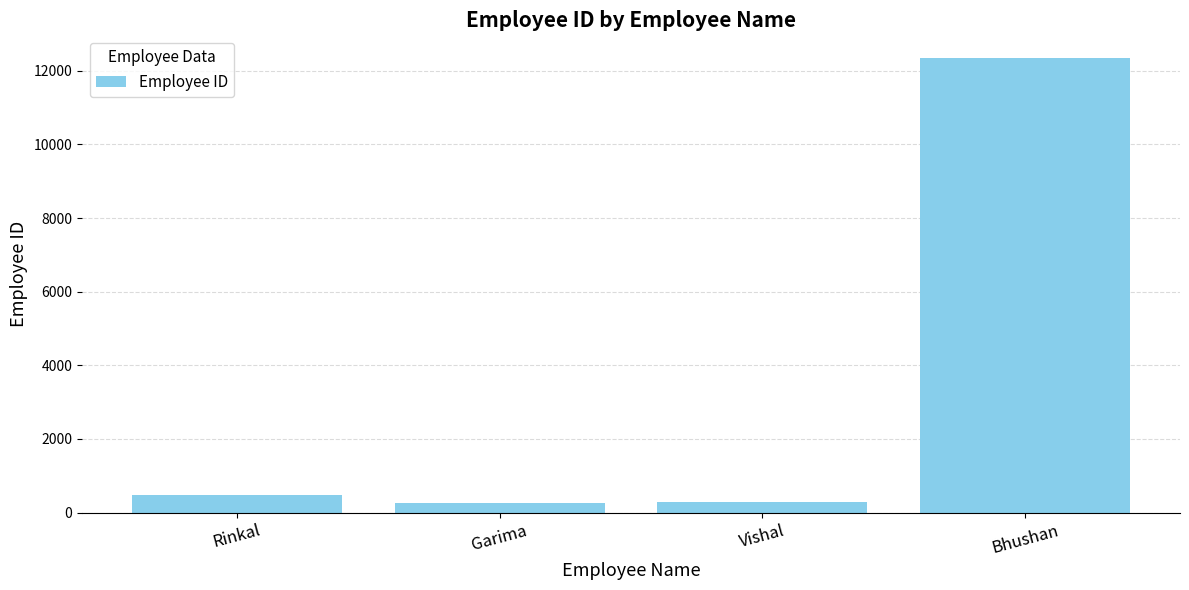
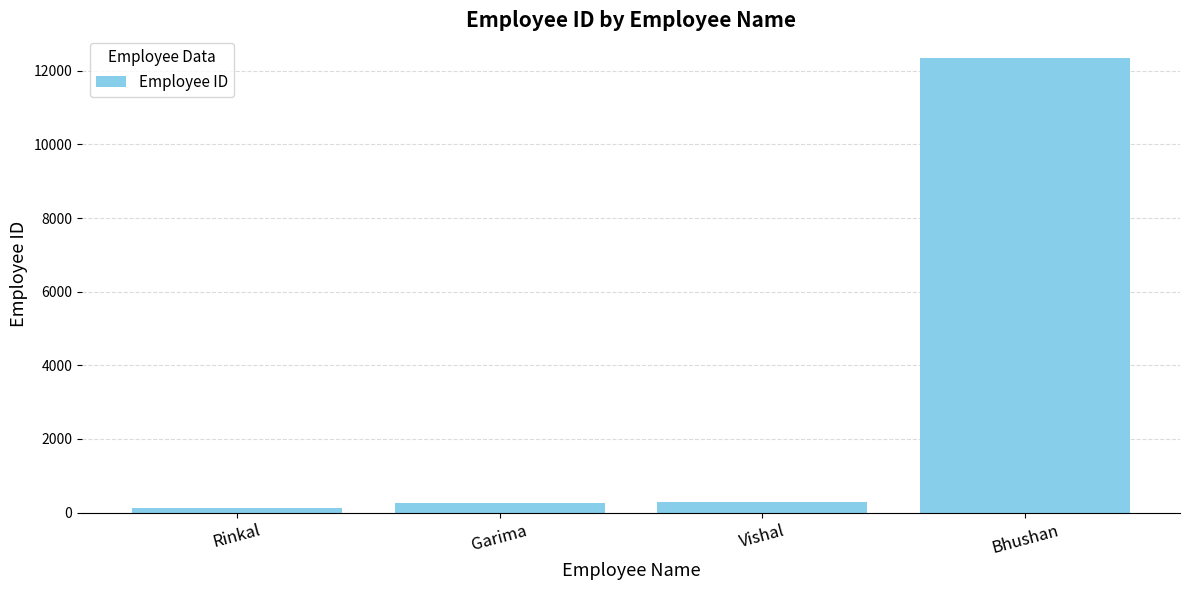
  {
-   "Rinkal": 500,
+   "Rinkal": 100,
    "Garima": 300,
    "Vishal": 300,
    "Bhushan": 12300
  }
